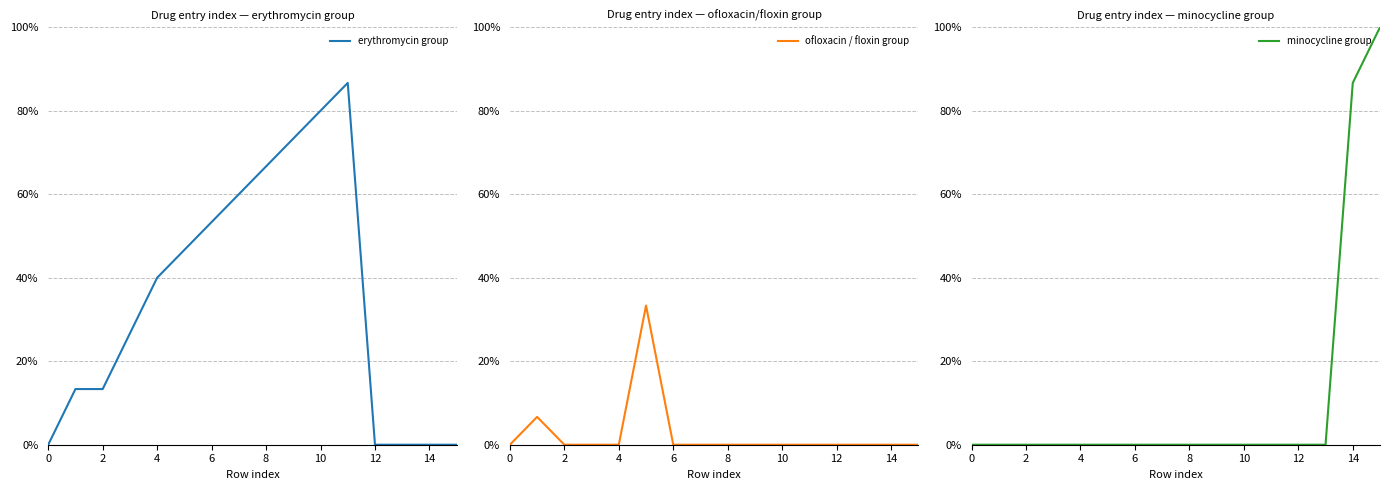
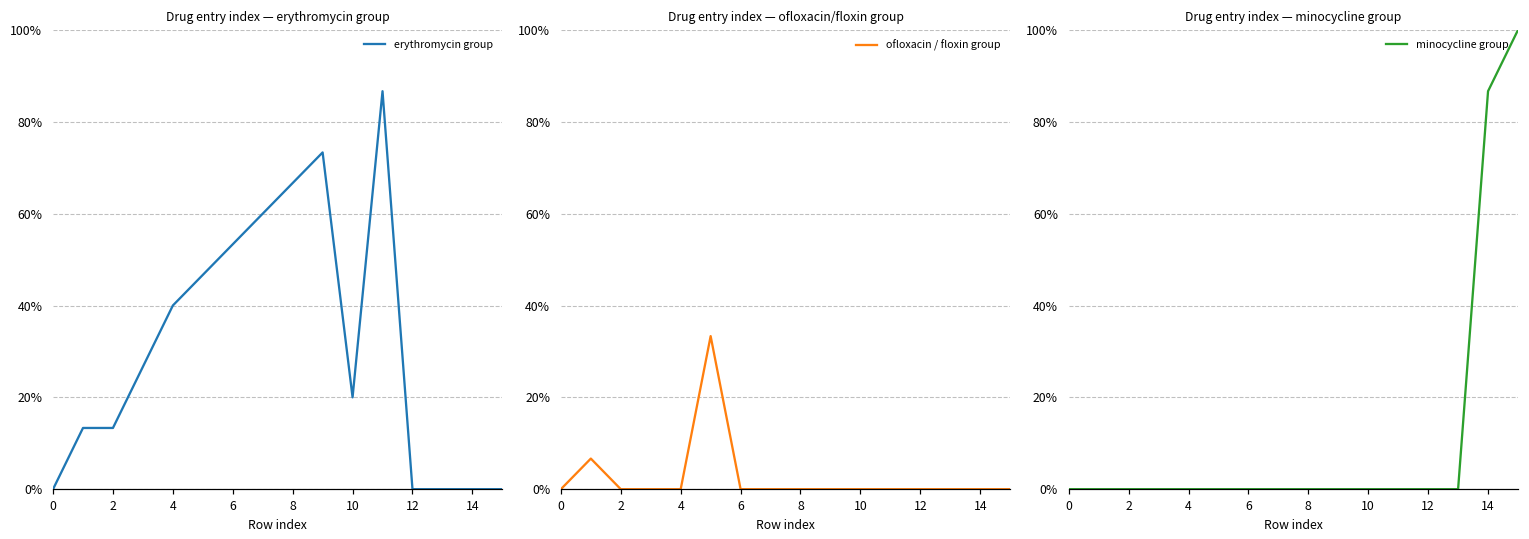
  {
    "Drug entry index — erythromycin group": {
      "0": "0%",
      "2": "13%",
      "4": "40%",
      "6": "53%",
      "8": "67%",
-     "10": "80%",
+     "10": "20%",
      "12": "0%",
      "14": "0%"
    },
    "Drug entry index — ofloxacin/floxin group": {
      "0": "0%",
      "2": "0%",
      "4": "0%",
      "6": "0%",
      "8": "0%",
      "10": "0%",
      "12": "0%",
      "14": "0%"
    },
    "Drug entry index — minocycline group": {
      "0": "0%",
      "2": "0%",
      "4": "0%",
      "6": "0%",
      "8": "0%",
      "10": "0%",
      "12": "0%",
      "14": "87%"
    }
  }
